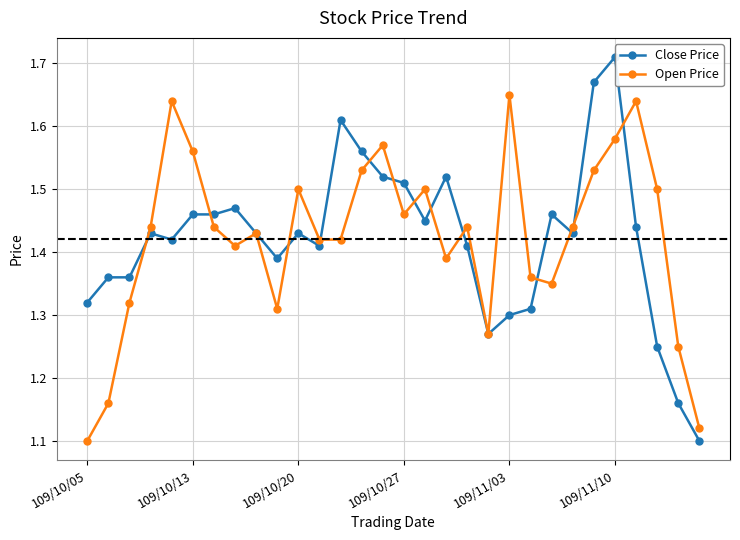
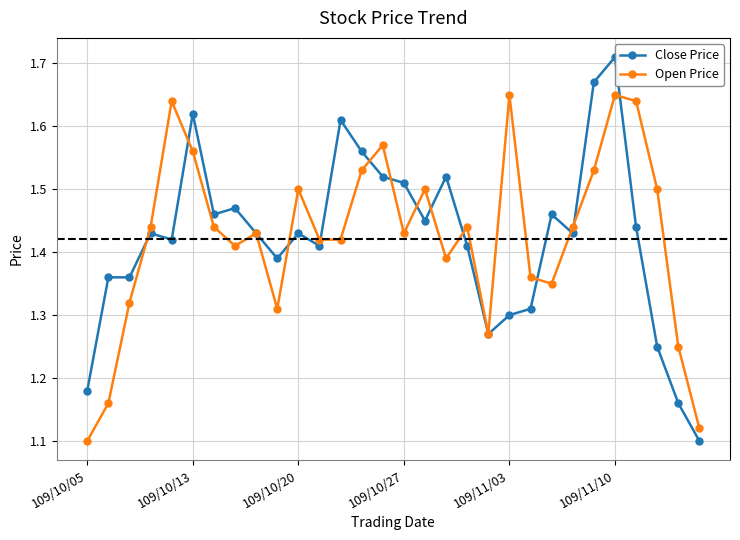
  {
    "Close Price": {
-     "109/10/05": 1.32,
-     "109/10/13": 1.46,
+     "109/10/05": 1.18,
+     "109/10/13": 1.62,
      "109/10/20": 1.43,
      "109/10/27": 1.51,
      "109/11/03": 1.30
    },
    "Open Price": {
      "109/10/05": 1.10,
      "109/10/13": 1.56,
      "109/10/20": 1.50,
-     "109/10/27": 1.46,
+     "109/10/27": 1.43,
      "109/11/03": 1.65,
-     "109/11/10": 1.58
+     "109/11/10": 1.65
    }
  }
